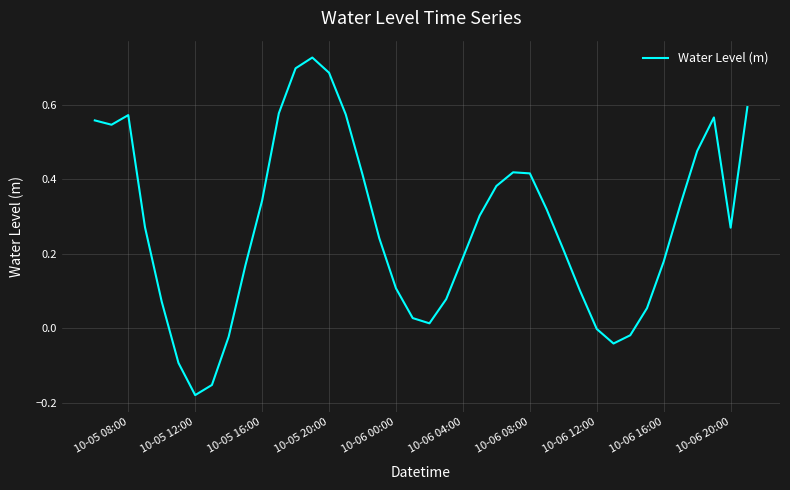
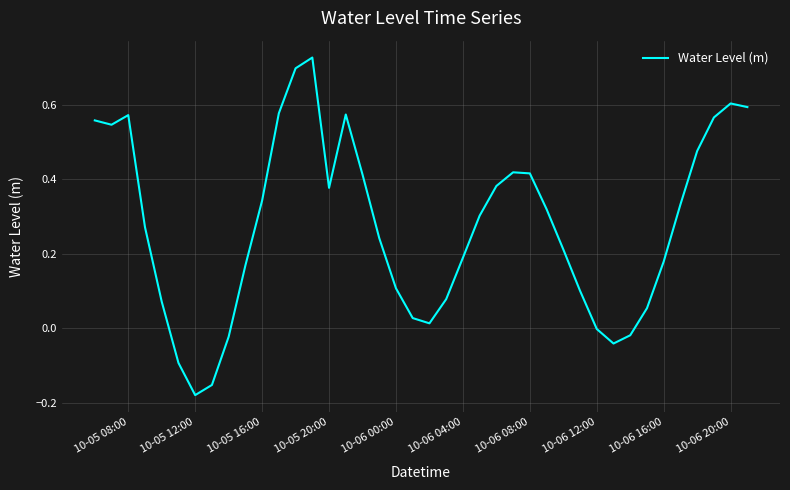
  {
    "10-05 08:00": 0.57,
    "10-05 12:00": -0.18,
    "10-05 16:00": 0.34,
-   "10-05 20:00": 0.69,
+   "10-05 20:00": 0.38,
    "10-06 00:00": 0.11,
    "10-06 04:00": 0.19,
    "10-06 08:00": 0.42,
    "10-06 12:00": 0.00,
    "10-06 16:00": 0.18,
-   "10-06 20:00": 0.27
+   "10-06 20:00": 0.60
  }
